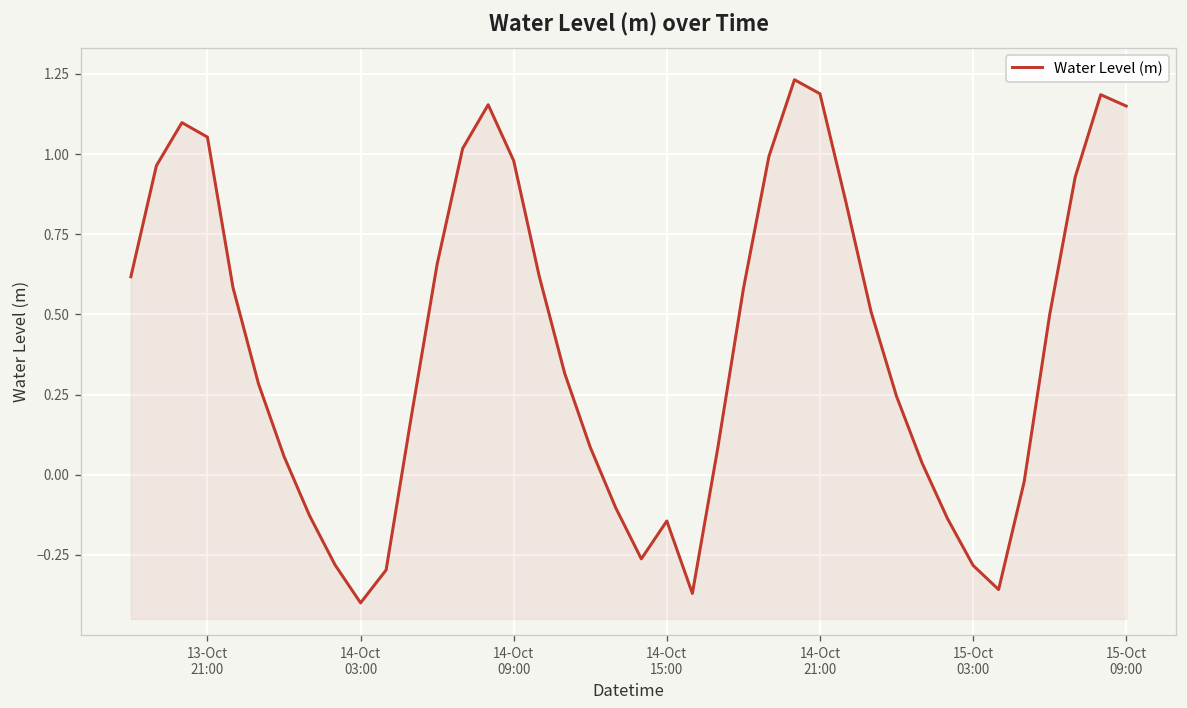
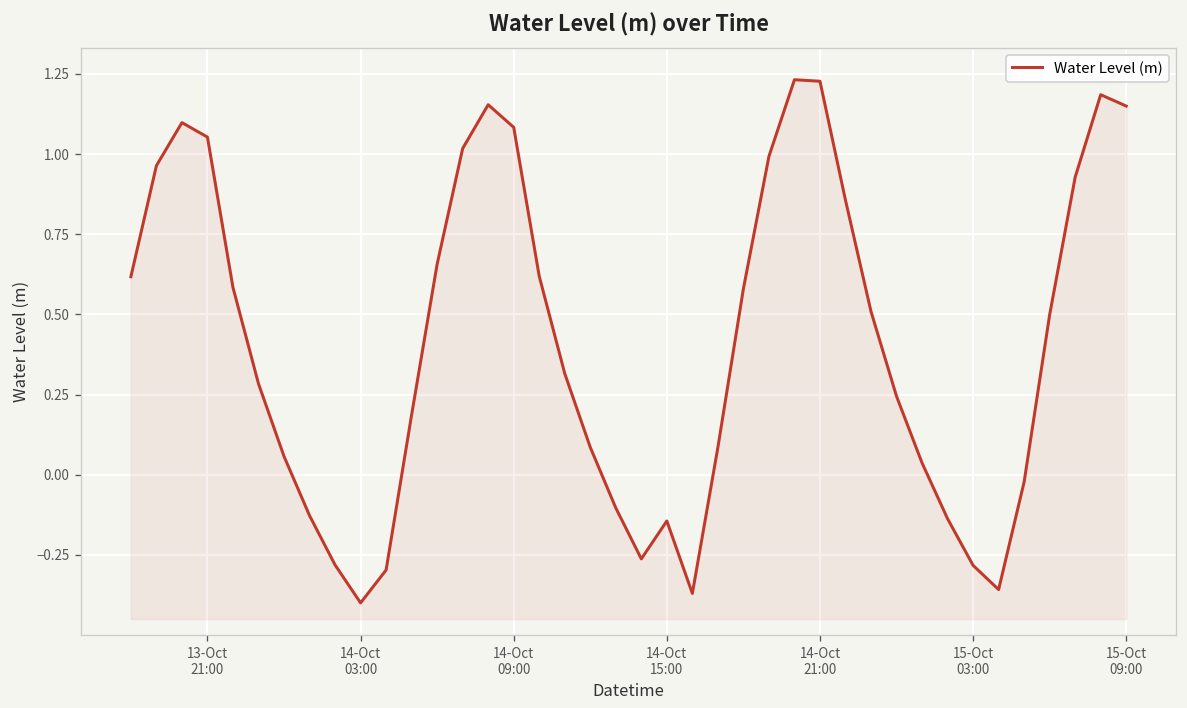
  {
    "13-Oct 21:00": 1.05,
    "14-Oct 03:00": -0.40,
-   "14-Oct 09:00": 0.98,
+   "14-Oct 09:00": 1.08,
    "14-Oct 15:00": -0.14,
-   "14-Oct 21:00": 1.19,
+   "14-Oct 21:00": 1.23,
    "15-Oct 03:00": -0.28,
    "15-Oct 09:00": 1.15
  }
